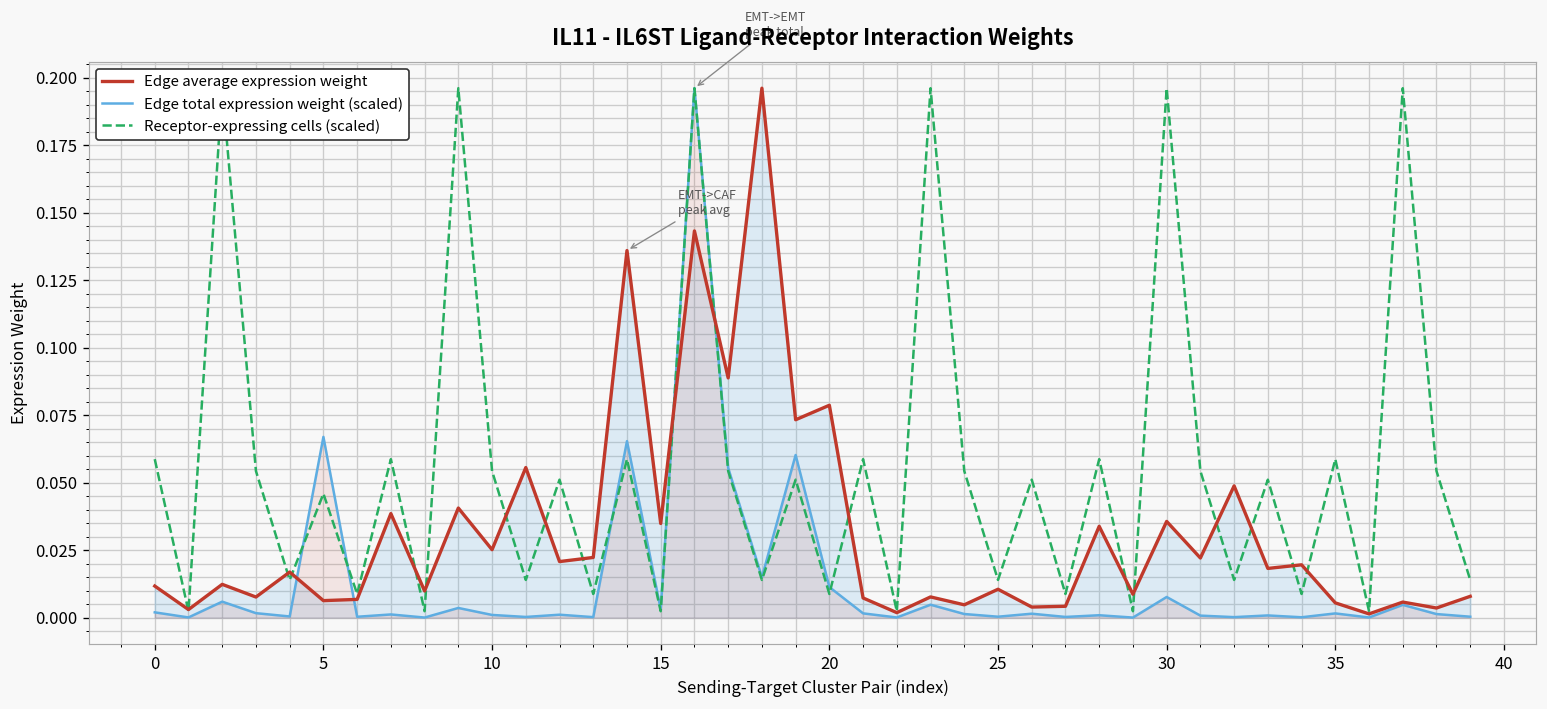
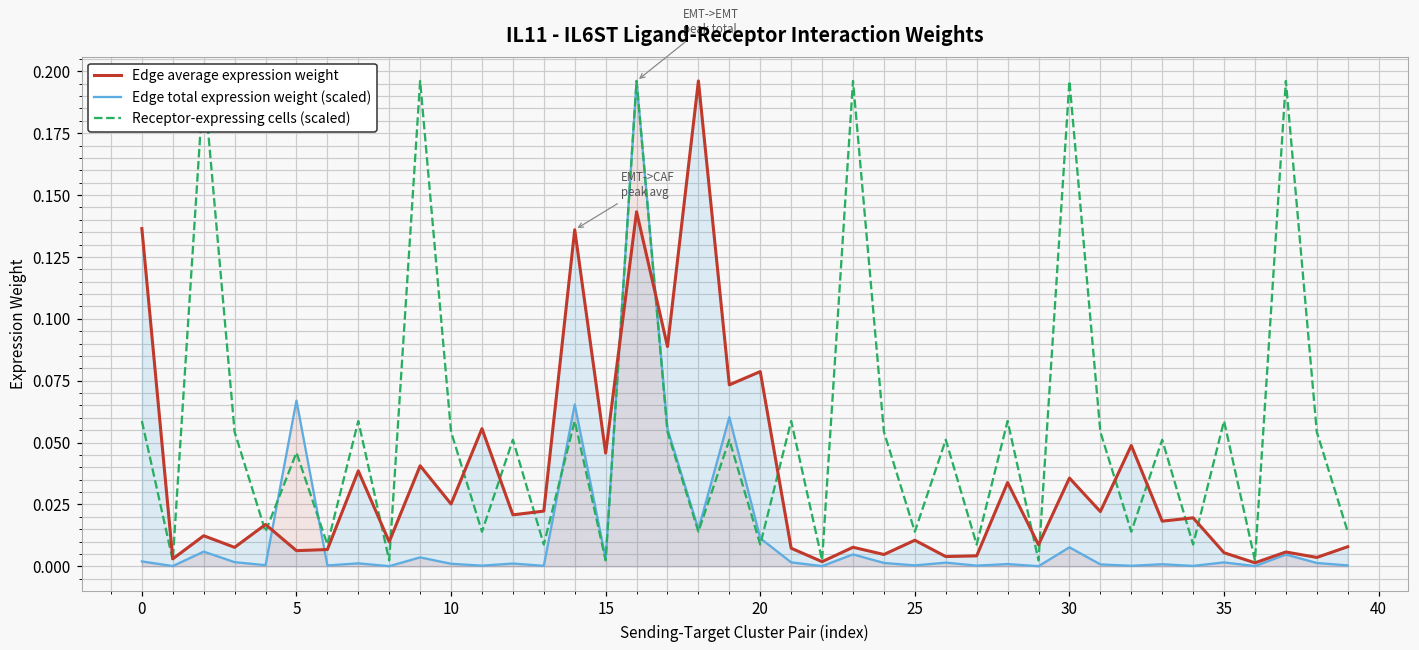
  {
    "Edge average expression weight": {
-     "0": 0.012,
+     "0": 0.136,
      "5": 0.006,
      "10": 0.025,
-     "15": 0.035,
+     "15": 0.046,
      "20": 0.079,
      "25": 0.011,
      "30": 0.036,
      "35": 0.005
    },
    "Edge total expression weight (scaled)": {
      "0": 0.002,
      "5": 0.067,
      "10": 0.001,
      "20": 0.011,
      "25": 0.000,
      "30": 0.008,
      "35": 0.002
    },
    "Receptor-expressing cells (scaled)": {
      "0": 0.059,
      "5": 0.046,
      "10": 0.054,
      "20": 0.009,
      "25": 0.014,
      "30": 0.196,
      "35": 0.059
    }
  }
